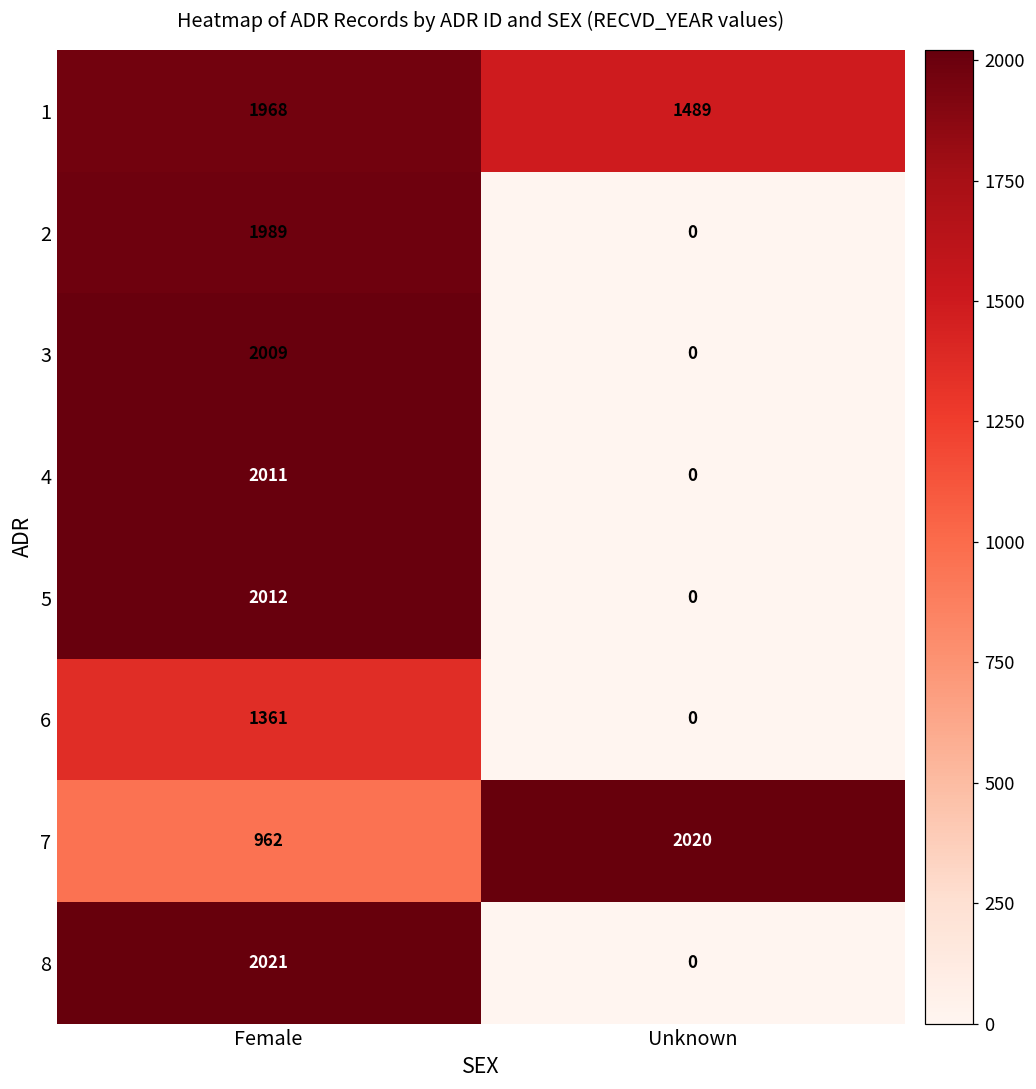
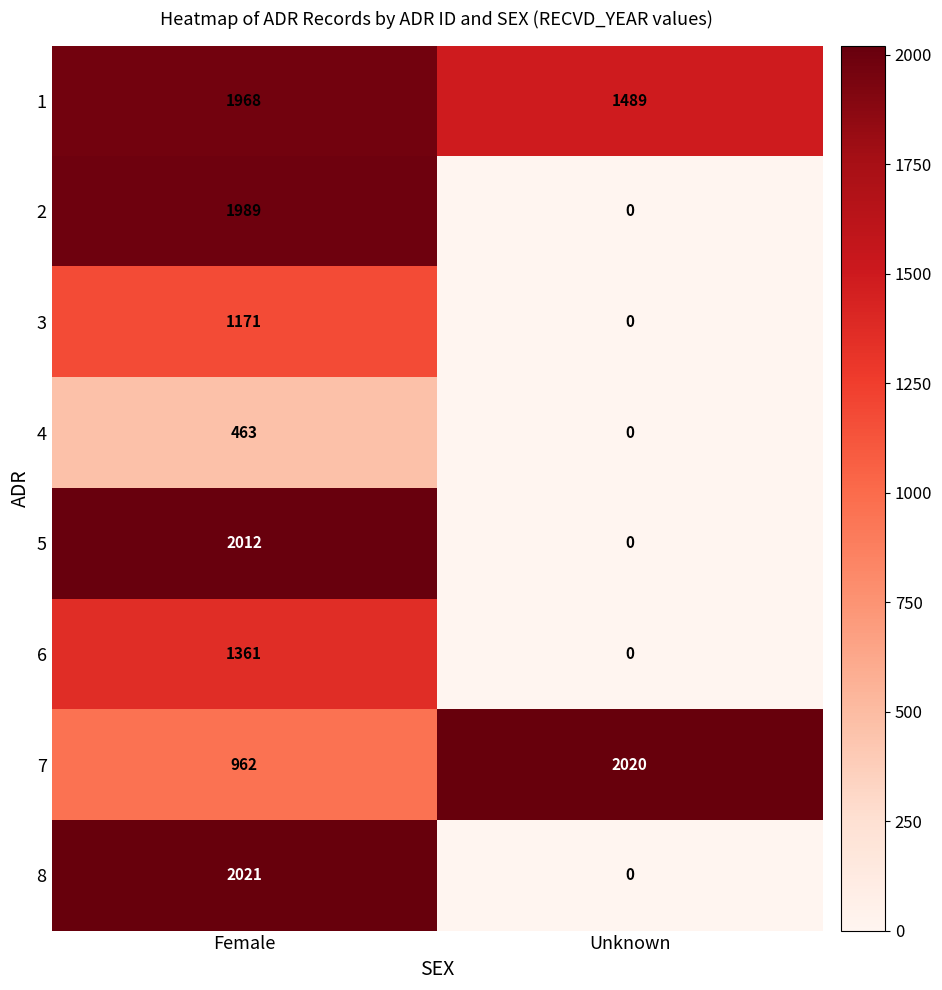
  {
    "1": {
      "Female": 1968,
      "Unknown": 1489
    },
    "2": {
      "Female": 1989,
      "Unknown": 0
    },
    "3": {
-     "Female": 2009,
+     "Female": 1171,
      "Unknown": 0
    },
    "4": {
-     "Female": 2011,
+     "Female": 463,
      "Unknown": 0
    },
    "5": {
      "Female": 2012,
      "Unknown": 0
    },
    "6": {
      "Female": 1361,
      "Unknown": 0
    },
    "7": {
      "Female": 962,
      "Unknown": 2020
    },
    "8": {
      "Female": 2021,
      "Unknown": 0
    }
  }
